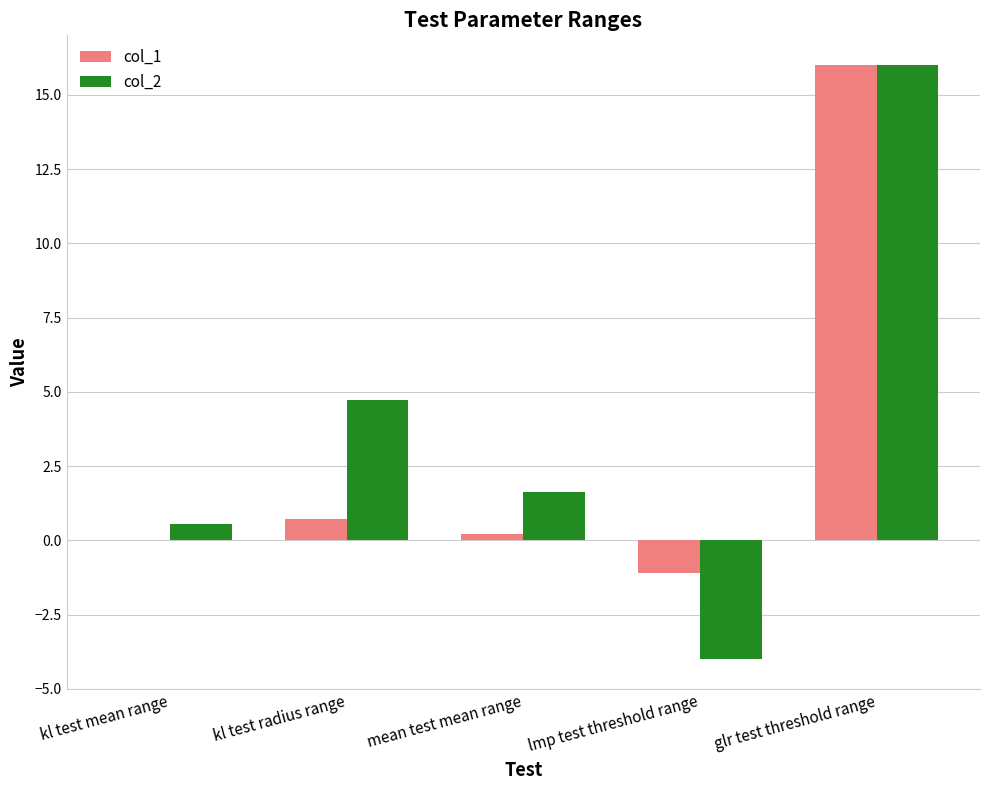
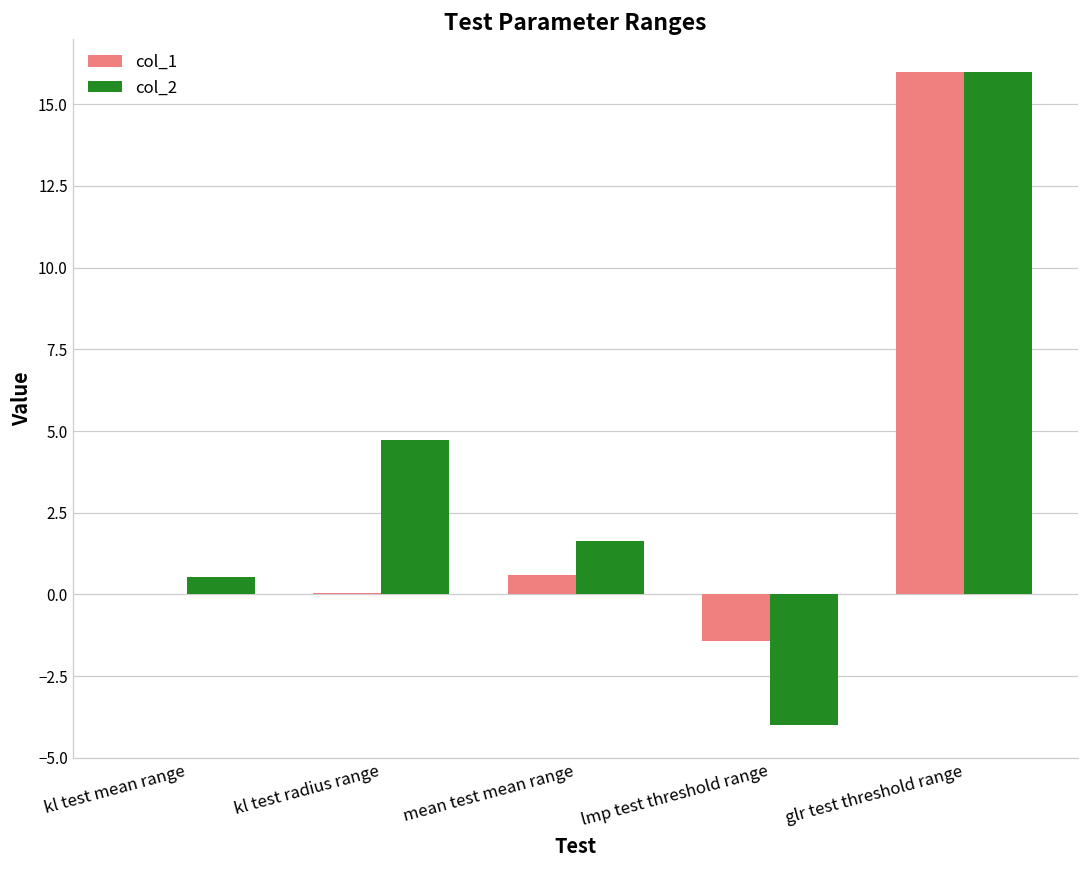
  {
    "col_1": {
      "kl test mean range": 0.0,
-     "kl test radius range": 0.7,
-     "mean test mean range": 0.2,
-     "lmp test threshold range": -1.1,
+     "kl test radius range": 0.0,
+     "mean test mean range": 0.6,
+     "lmp test threshold range": -1.4,
      "glr test threshold range": 16.0
    },
    "col_2": {
      "kl test mean range": 0.5,
      "kl test radius range": 4.7,
      "mean test mean range": 1.6,
      "lmp test threshold range": -4.0,
      "glr test threshold range": 16.0
    }
  }
